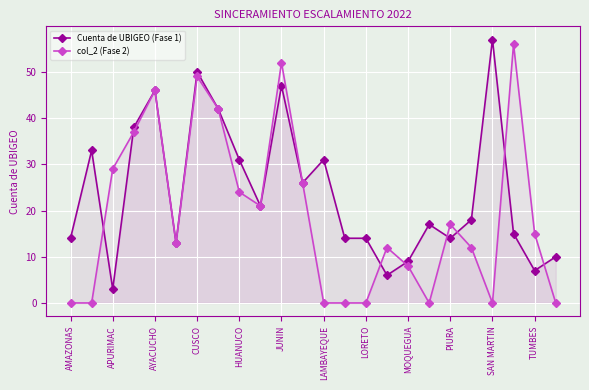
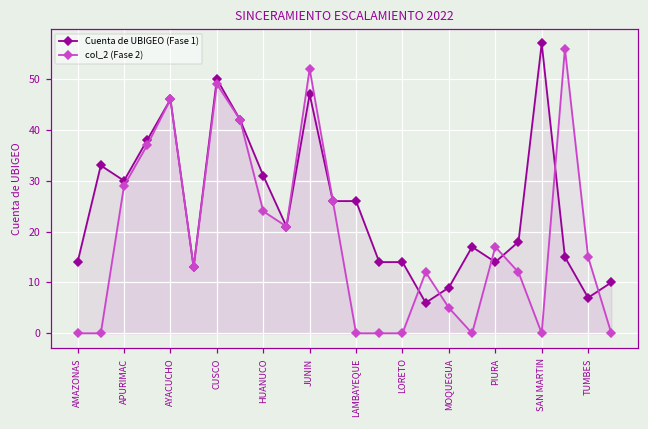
  {
    "Cuenta de UBIGEO (Fase 1)": {
      "AMAZONAS": 14,
-     "APURIMAC": 3,
+     "APURIMAC": 30,
      "CUSCO": 50,
      "HUANUCO": 31,
      "JUNIN": 47,
-     "LAMBAYEQUE": 31,
+     "LAMBAYEQUE": 26,
      "LORETO": 14,
      "MOQUEGUA": 9,
      "PIURA": 14,
      "SAN MARTIN": 57,
      "TUMBES": 7
    },
    "col_2 (Fase 2)": {
      "AMAZONAS": 0,
      "APURIMAC": 29,
      "CUSCO": 49,
      "HUANUCO": 24,
      "JUNIN": 52,
      "LAMBAYEQUE": 0,
      "LORETO": 0,
-     "MOQUEGUA": 8,
+     "MOQUEGUA": 5,
      "PIURA": 17,
      "SAN MARTIN": 0,
      "TUMBES": 15
    }
  }
